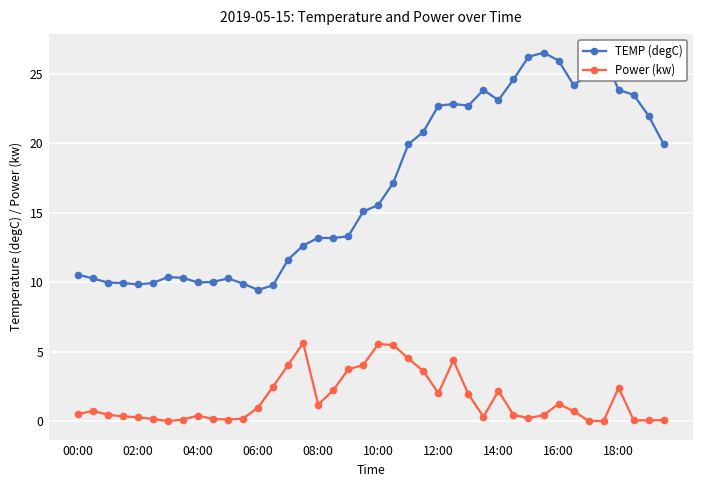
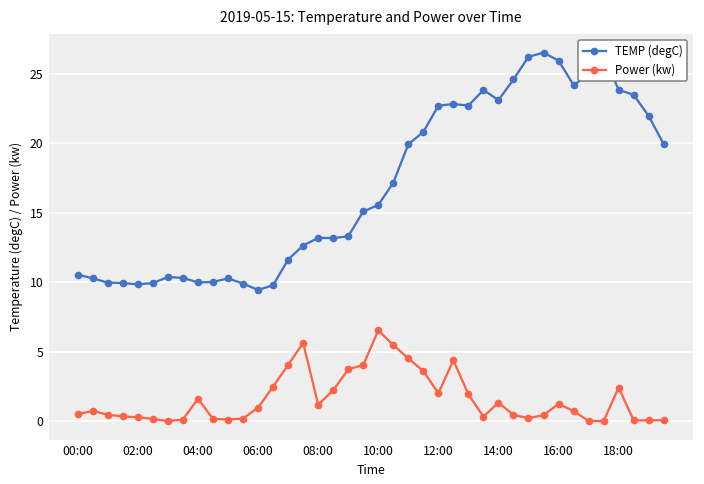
  {
    "TEMP (degC)": {
      "00:00": 10.6,
      "02:00": 9.9,
      "04:00": 10.0,
      "06:00": 9.5,
      "08:00": 13.2,
      "10:00": 15.6,
      "12:00": 22.7,
      "14:00": 23.1,
      "16:00": 26.0,
      "18:00": 23.9
    },
    "Power (kw)": {
      "00:00": 0.5,
      "02:00": 0.3,
-     "04:00": 0.4,
+     "04:00": 1.6,
      "06:00": 1.0,
      "08:00": 1.2,
-     "10:00": 5.6,
+     "10:00": 6.5,
      "12:00": 2.0,
-     "14:00": 2.2,
+     "14:00": 1.3,
      "16:00": 1.2,
      "18:00": 2.4
    }
  }
